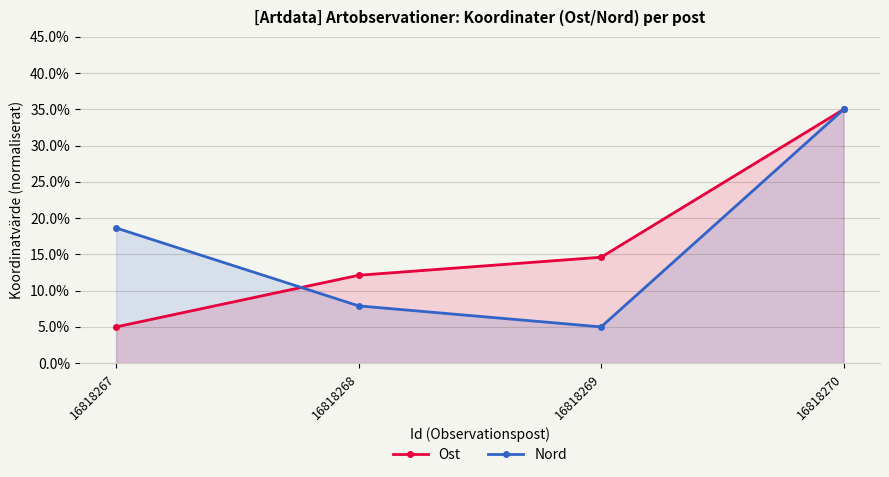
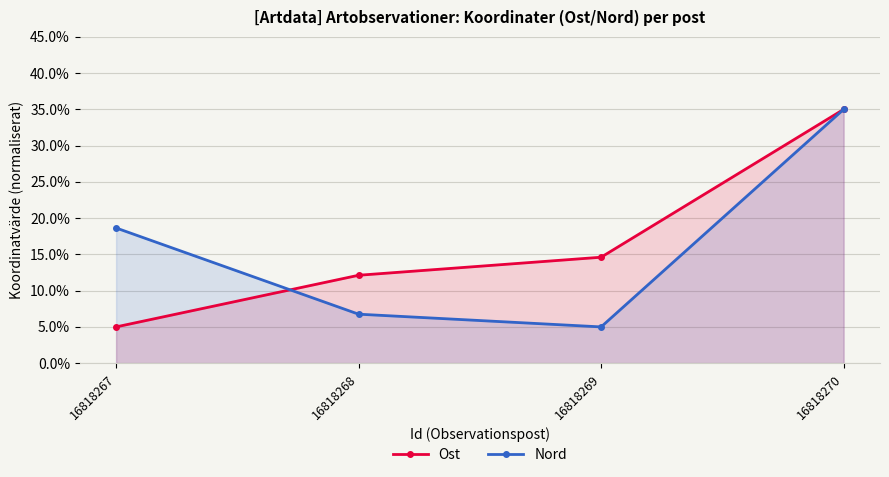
  {
    "Ost": {
      "16818267": "5%",
      "16818268": "12%",
      "16818269": "15%"
    },
    "Nord": {
      "16818267": "19%",
-     "16818268": "8%",
+     "16818268": "7%",
      "16818269": "5%"
    }
  }
